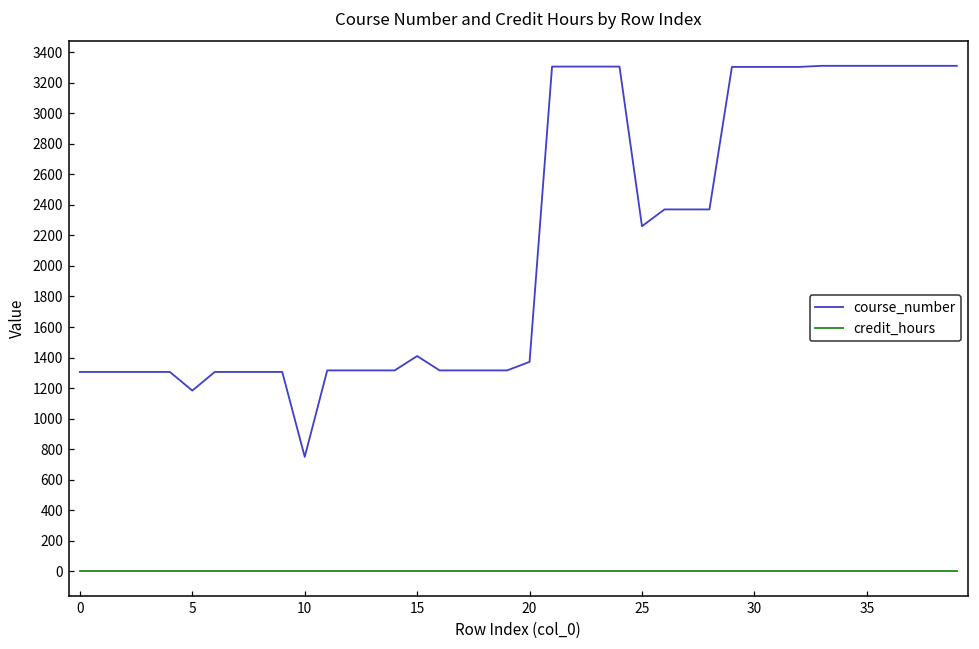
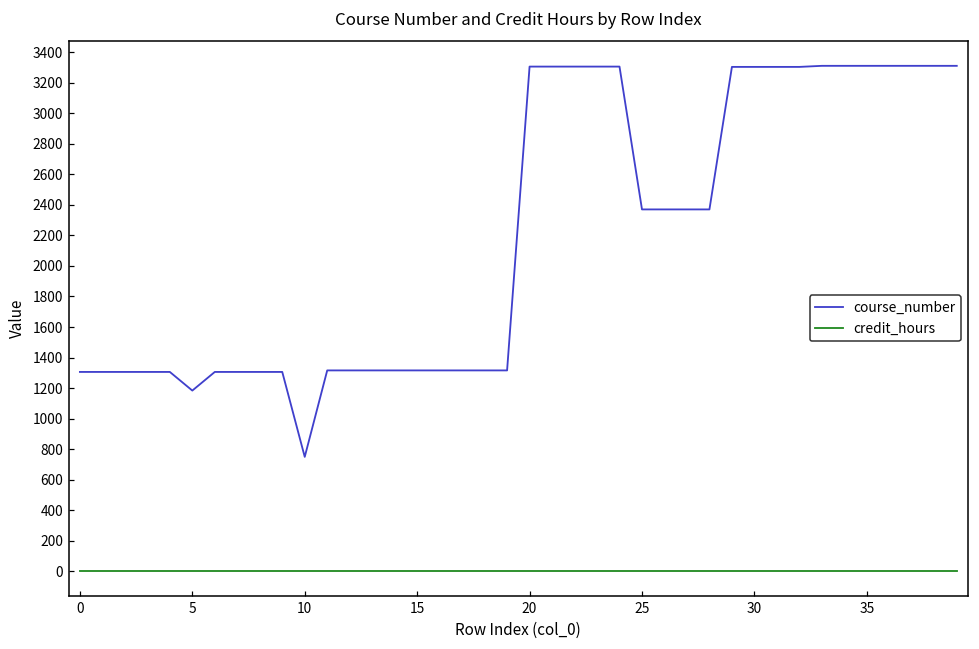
  {
    "course_number": {
      "0": 1310,
      "5": 1180,
      "10": 750,
-     "15": 1410,
-     "20": 1370,
-     "25": 2260,
+     "15": 1320,
+     "20": 3310,
+     "25": 2370,
      "30": 3300,
      "35": 3310
    },
    "credit_hours": {
      "0": 0,
      "5": 0,
      "10": 0,
      "15": 0,
      "20": 0,
      "25": 0,
      "30": 0,
      "35": 0
    }
  }
